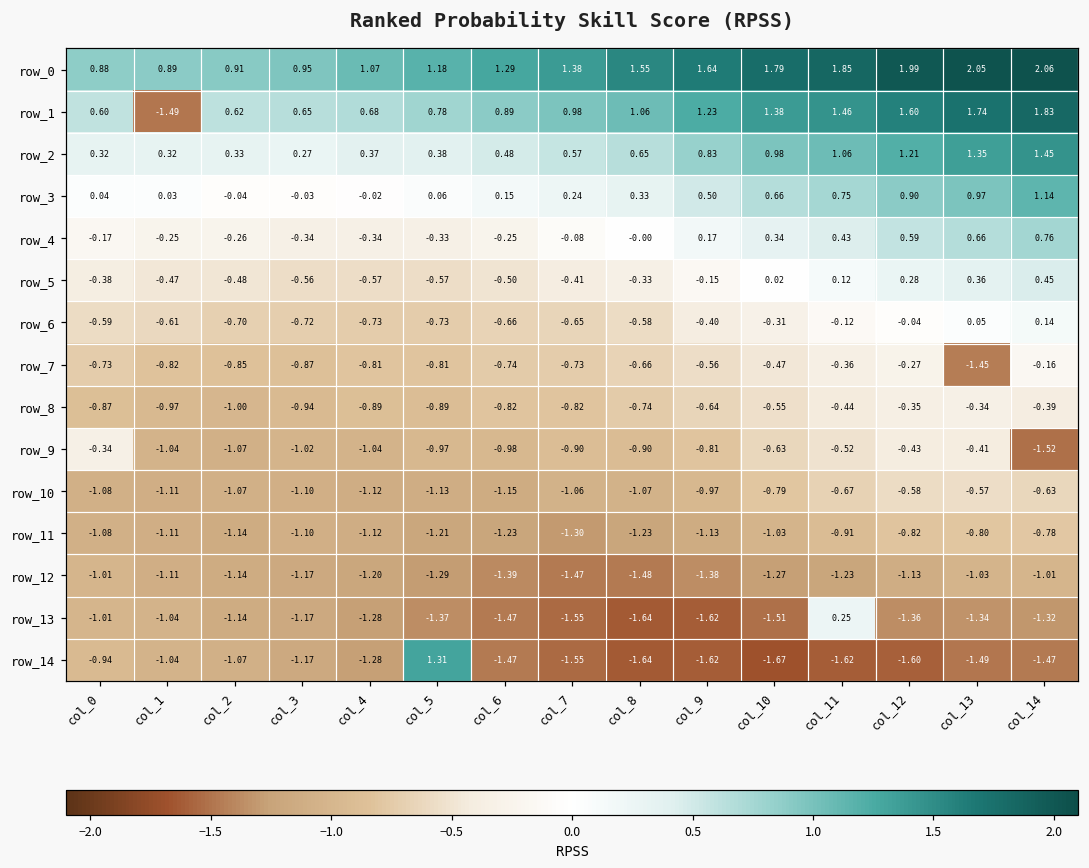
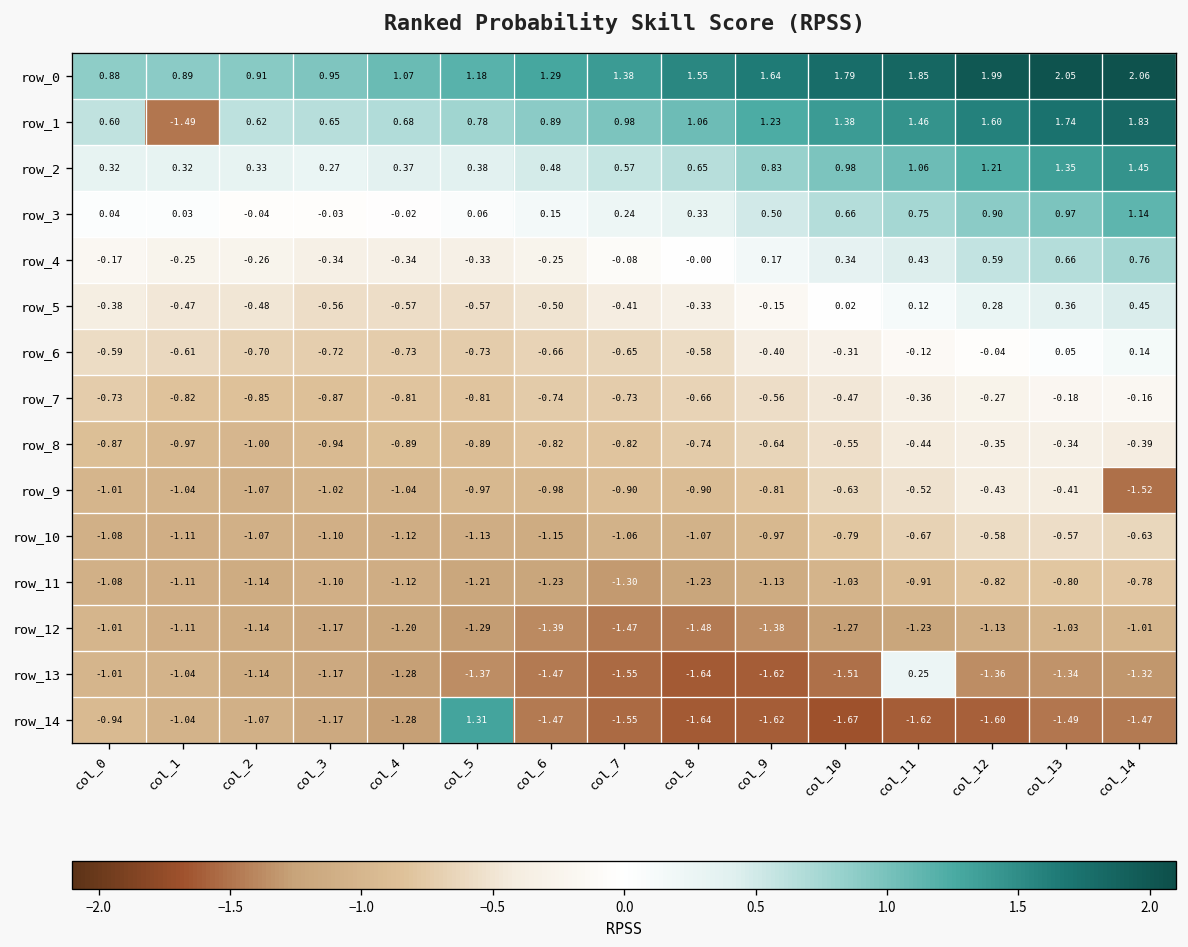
  {
    "row_7": {
      "col_0": -0.73,
      "col_1": -0.82,
      "col_2": -0.85,
      "col_3": -0.87,
      "col_4": -0.81,
      "col_5": -0.81,
      "col_6": -0.74,
      "col_7": -0.73,
      "col_8": -0.66,
      "col_9": -0.56,
      "col_10": -0.47,
      "col_11": -0.36,
      "col_12": -0.27,
-     "col_13": -1.45,
+     "col_13": -0.18,
      "col_14": -0.16
    },
    "row_9": {
-     "col_0": -0.34,
+     "col_0": -1.01,
      "col_1": -1.04,
      "col_2": -1.07,
      "col_3": -1.02,
      "col_4": -1.04,
      "col_5": -0.97,
      "col_6": -0.98,
      "col_7": -0.90,
      "col_8": -0.90,
      "col_9": -0.81,
      "col_10": -0.63,
      "col_11": -0.52,
      "col_12": -0.43,
      "col_13": -0.41,
      "col_14": -1.52
    }
  }
